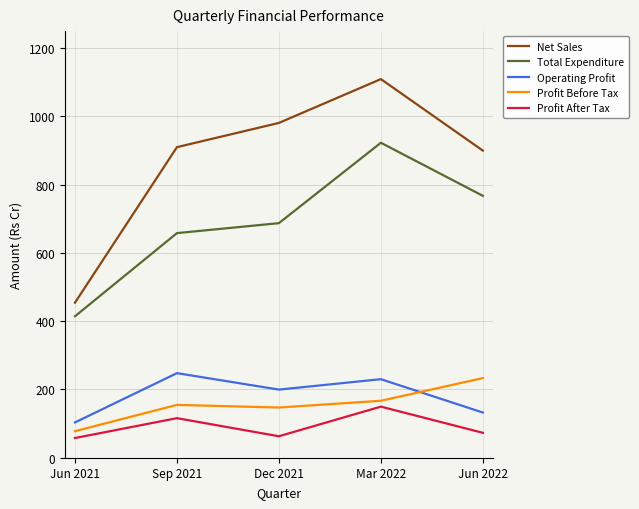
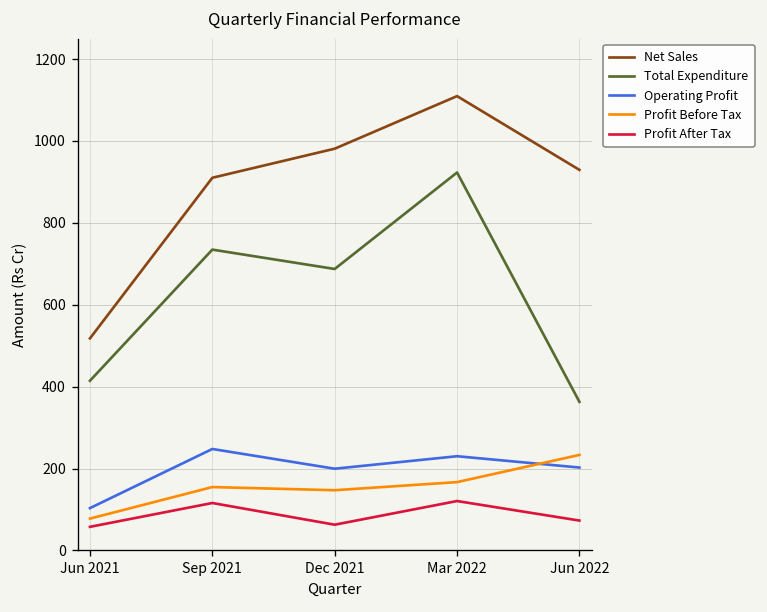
  {
    "Net Sales": {
-     "Jun 2021": 450,
+     "Jun 2021": 520,
      "Sep 2021": 910,
      "Dec 2021": 980,
      "Mar 2022": 1110,
-     "Jun 2022": 900
+     "Jun 2022": 930
    },
    "Total Expenditure": {
      "Jun 2021": 410,
-     "Sep 2021": 660,
+     "Sep 2021": 730,
      "Dec 2021": 690,
      "Mar 2022": 920,
-     "Jun 2022": 770
+     "Jun 2022": 360
    },
    "Operating Profit": {
      "Jun 2021": 100,
      "Sep 2021": 250,
      "Dec 2021": 200,
      "Mar 2022": 230,
-     "Jun 2022": 130
+     "Jun 2022": 200
    },
    "Profit Before Tax": {
      "Jun 2021": 80,
      "Sep 2021": 150,
      "Dec 2021": 150,
      "Mar 2022": 170,
      "Jun 2022": 230
    },
    "Profit After Tax": {
      "Jun 2021": 60,
      "Sep 2021": 120,
      "Dec 2021": 60,
-     "Mar 2022": 150,
+     "Mar 2022": 120,
      "Jun 2022": 70
    }
  }
